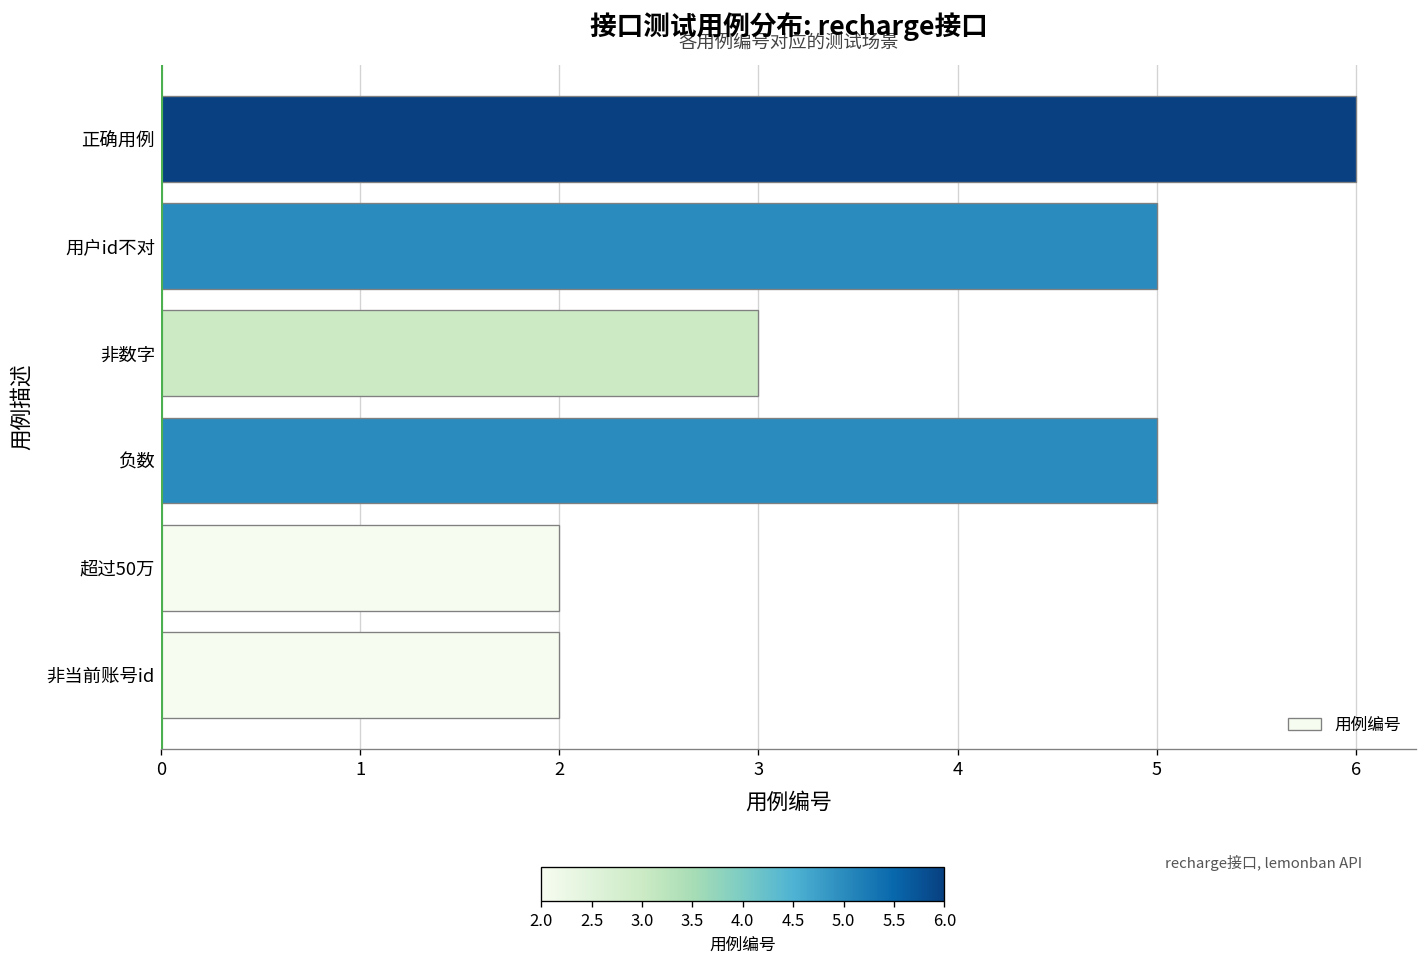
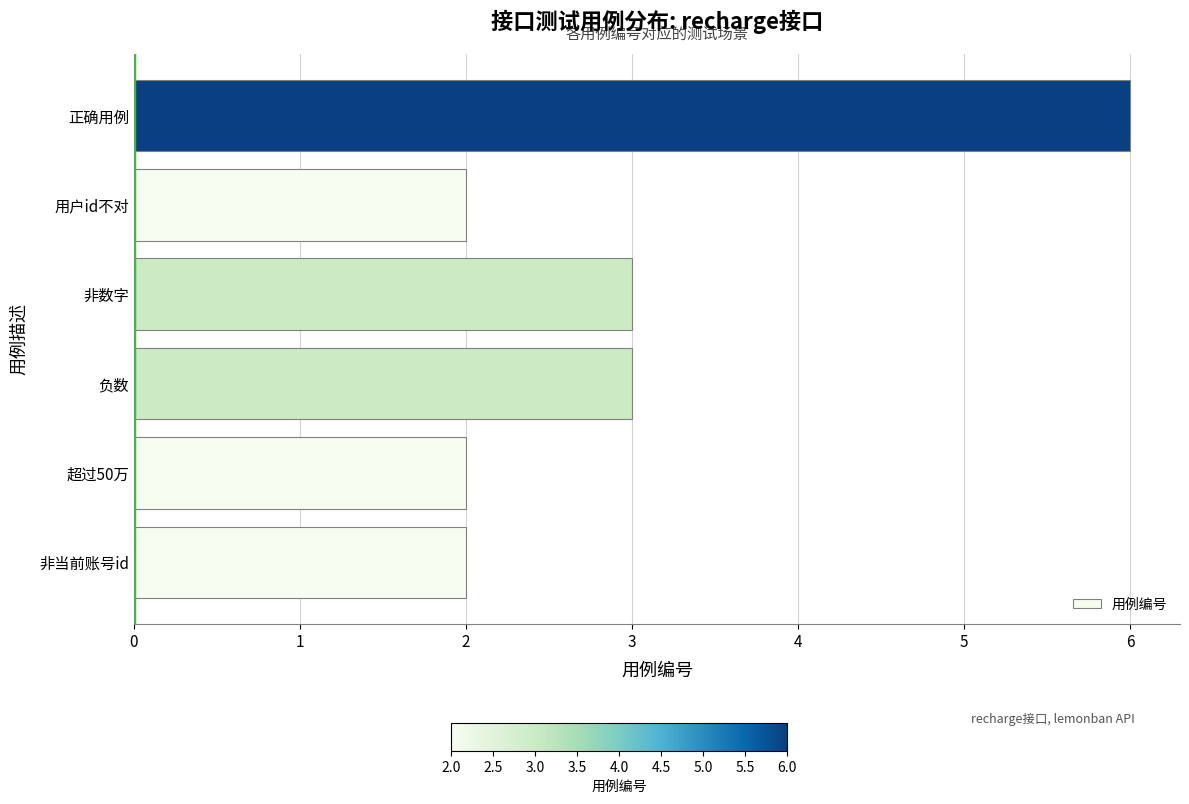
  {
    "正确用例": 6,
-   "用户id不对": 5,
+   "用户id不对": 2,
    "非数字": 3,
-   "负数": 5,
+   "负数": 3,
    "超过50万": 2,
    "非当前账号id": 2
  }
